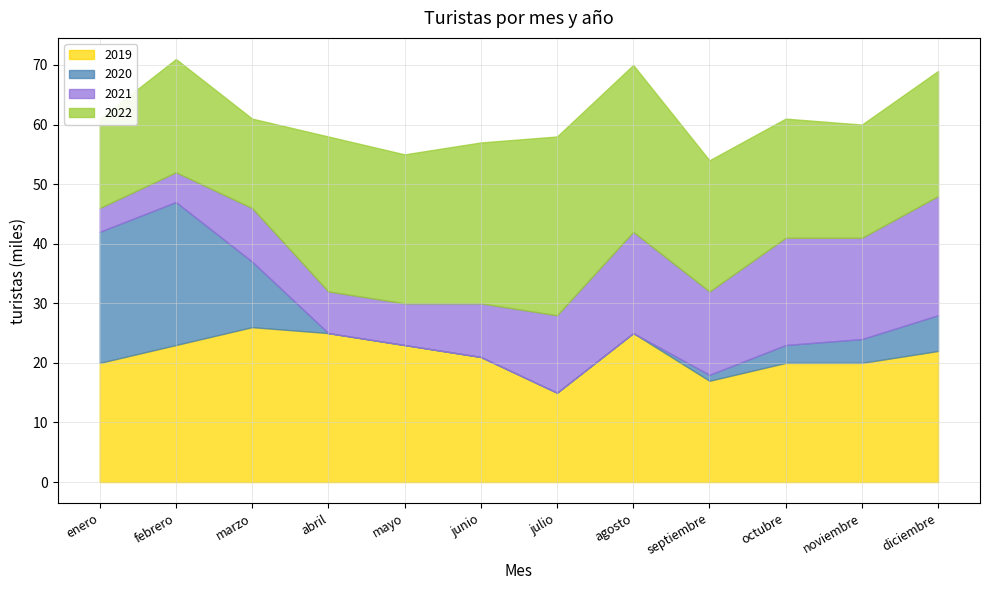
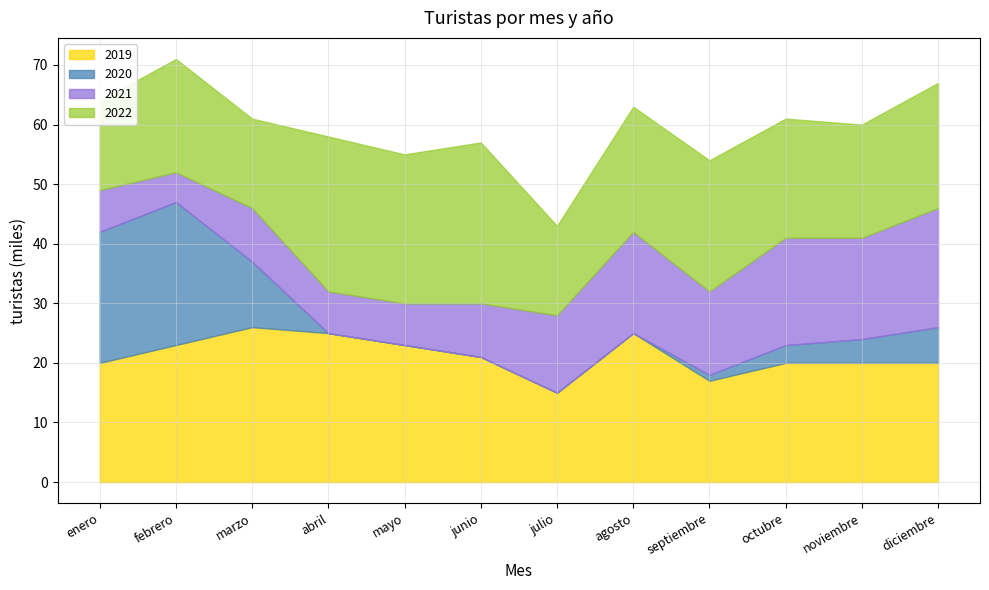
  {
    "2019": {
      "enero": 20,
      "febrero": 23,
      "marzo": 26,
      "septiembre": 17,
      "octubre": 20,
      "noviembre": 20,
-     "diciembre": 22
+     "diciembre": 20
    },
    "2020": {
      "enero": 22,
      "febrero": 24,
      "marzo": 11,
      "septiembre": 1,
      "octubre": 3,
      "noviembre": 4,
      "diciembre": 6
    },
    "2021": {
-     "enero": 4,
+     "enero": 7,
      "febrero": 5,
      "marzo": 9,
      "abril": 7,
      "mayo": 7,
      "junio": 9,
      "julio": 13,
      "agosto": 17,
      "septiembre": 14,
      "octubre": 18,
      "noviembre": 17,
      "diciembre": 20
    },
    "2022": {
      "febrero": 19,
      "marzo": 15,
      "abril": 26,
      "mayo": 25,
      "junio": 27,
-     "julio": 30,
-     "agosto": 28,
+     "julio": 15,
+     "agosto": 21,
      "septiembre": 22,
      "octubre": 20,
      "noviembre": 19,
      "diciembre": 21
    }
  }
